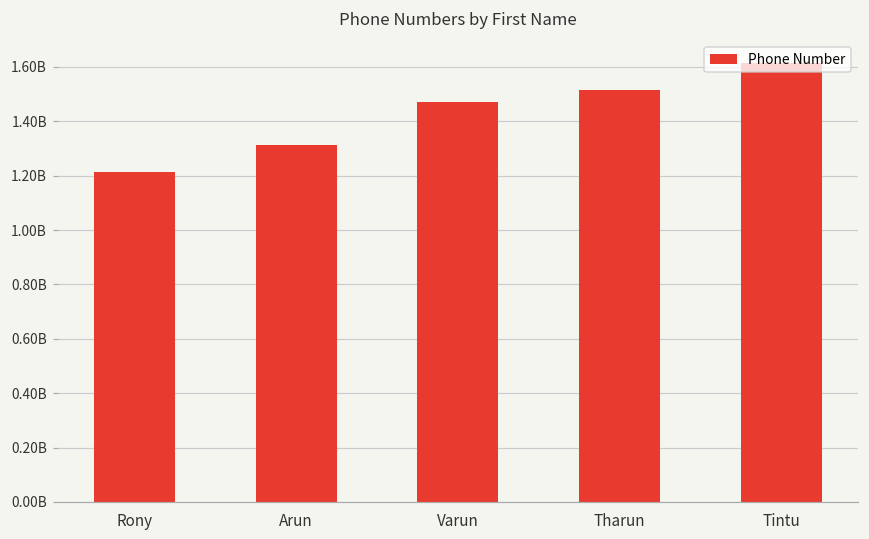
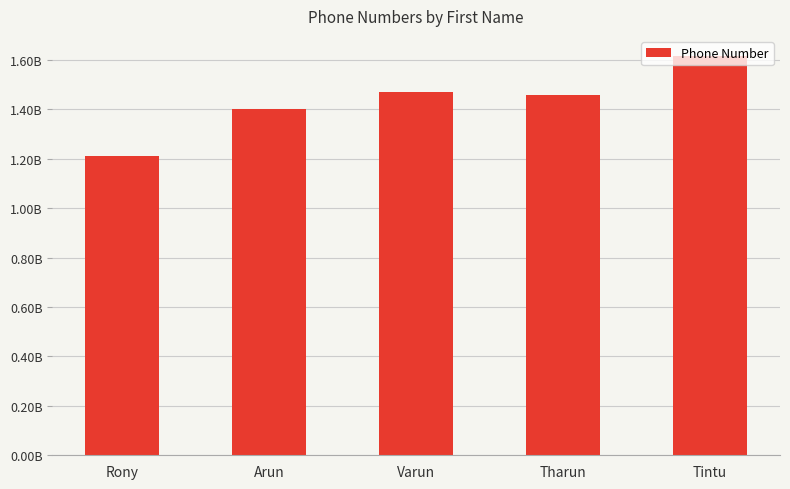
  {
    "Rony": 1210000000,
-   "Arun": 1310000000,
+   "Arun": 1400000000,
    "Varun": 1470000000,
-   "Tharun": 1520000000
+   "Tharun": 1460000000
  }
